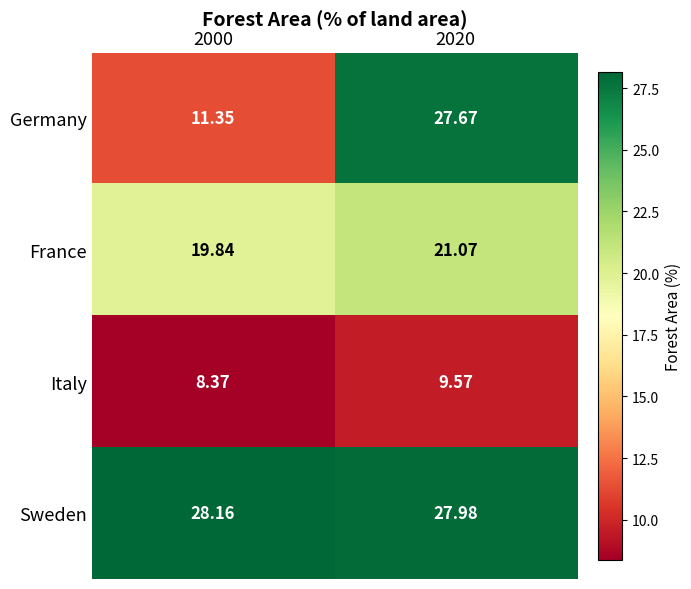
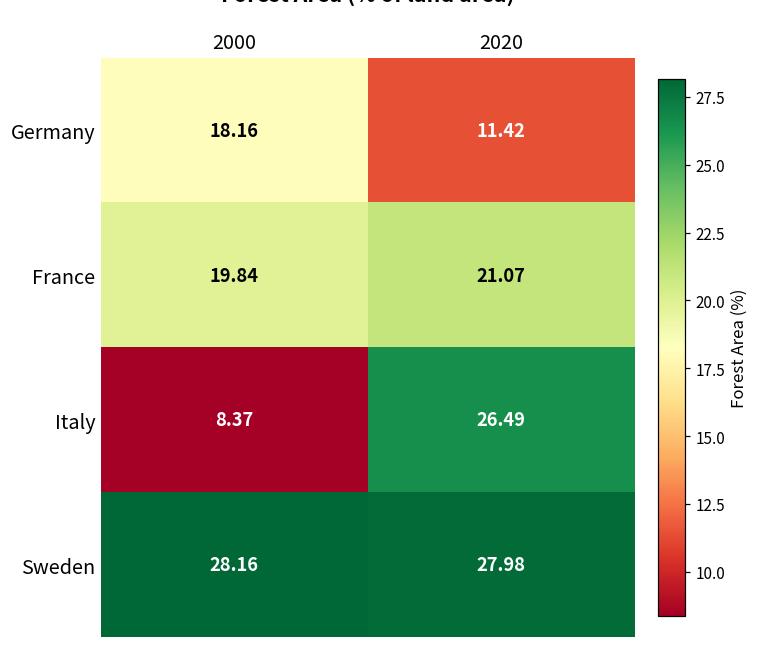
  {
    "Germany": {
-     "2000": 11.35,
-     "2020": 27.67
+     "2000": 18.16,
+     "2020": 11.42
    },
    "France": {
      "2000": 19.84,
      "2020": 21.07
    },
    "Italy": {
      "2000": 8.37,
-     "2020": 9.57
+     "2020": 26.49
    },
    "Sweden": {
      "2000": 28.16,
      "2020": 27.98
    }
  }
